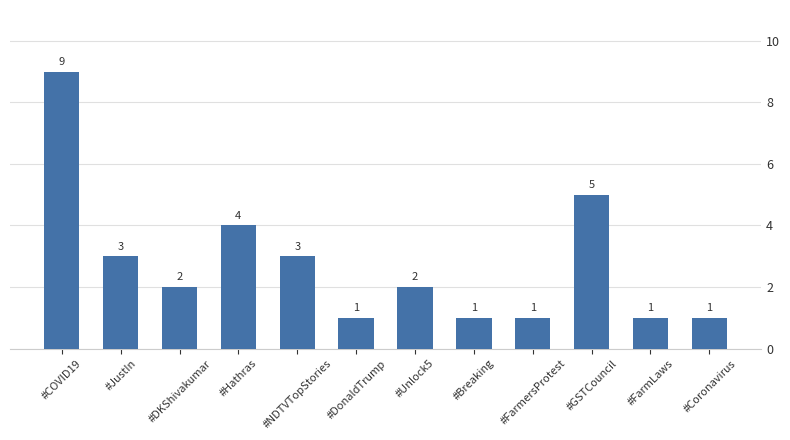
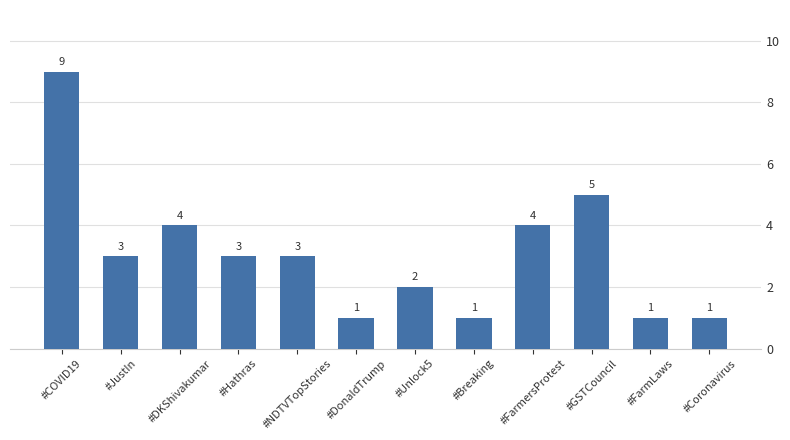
  {
    "#COVID19": 9,
    "#JustIn": 3,
-   "#DKShivakumar": 2,
-   "#Hathras": 4,
+   "#DKShivakumar": 4,
+   "#Hathras": 3,
    "#NDTVTopStories": 3,
    "#DonaldTrump": 1,
    "#Unlock5": 2,
    "#Breaking": 1,
-   "#FarmersProtest": 1,
+   "#FarmersProtest": 4,
    "#GSTCouncil": 5,
    "#FarmLaws": 1,
    "#Coronavirus": 1
  }
